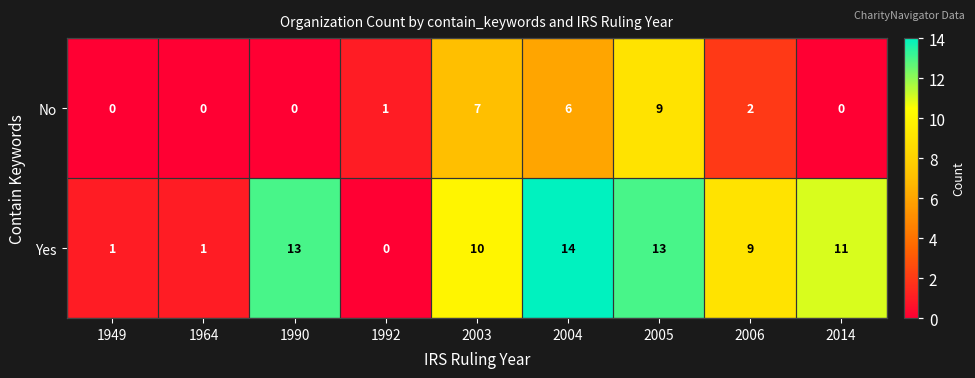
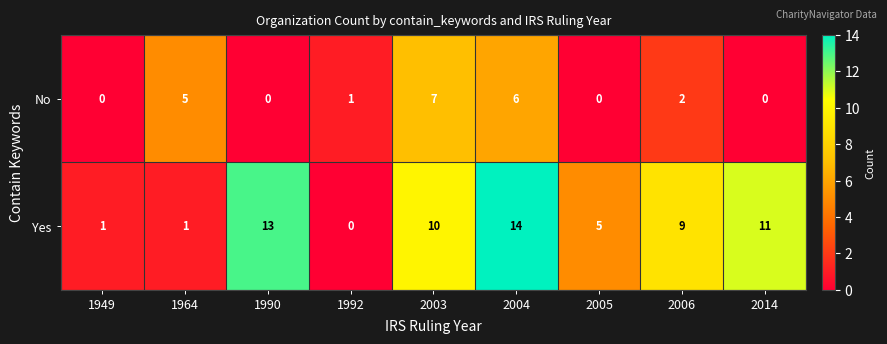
  {
    "No": {
      "1949": 0,
-     "1964": 0,
+     "1964": 5,
      "1990": 0,
      "1992": 1,
      "2003": 7,
      "2004": 6,
-     "2005": 9,
+     "2005": 0,
      "2006": 2,
      "2014": 0
    },
    "Yes": {
      "1949": 1,
      "1964": 1,
      "1990": 13,
      "1992": 0,
      "2003": 10,
      "2004": 14,
-     "2005": 13,
+     "2005": 5,
      "2006": 9,
      "2014": 11
    }
  }
